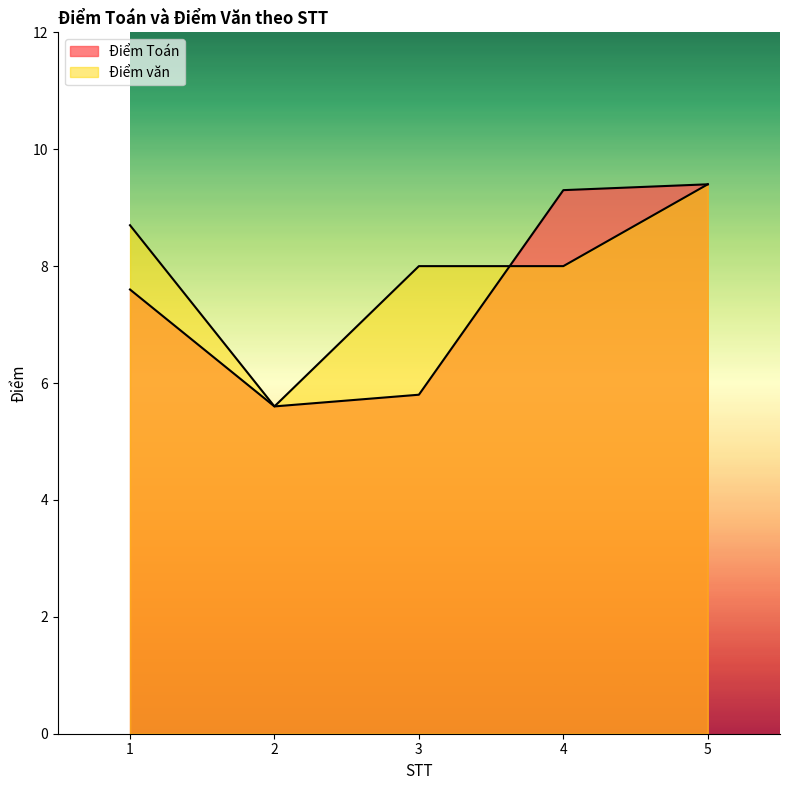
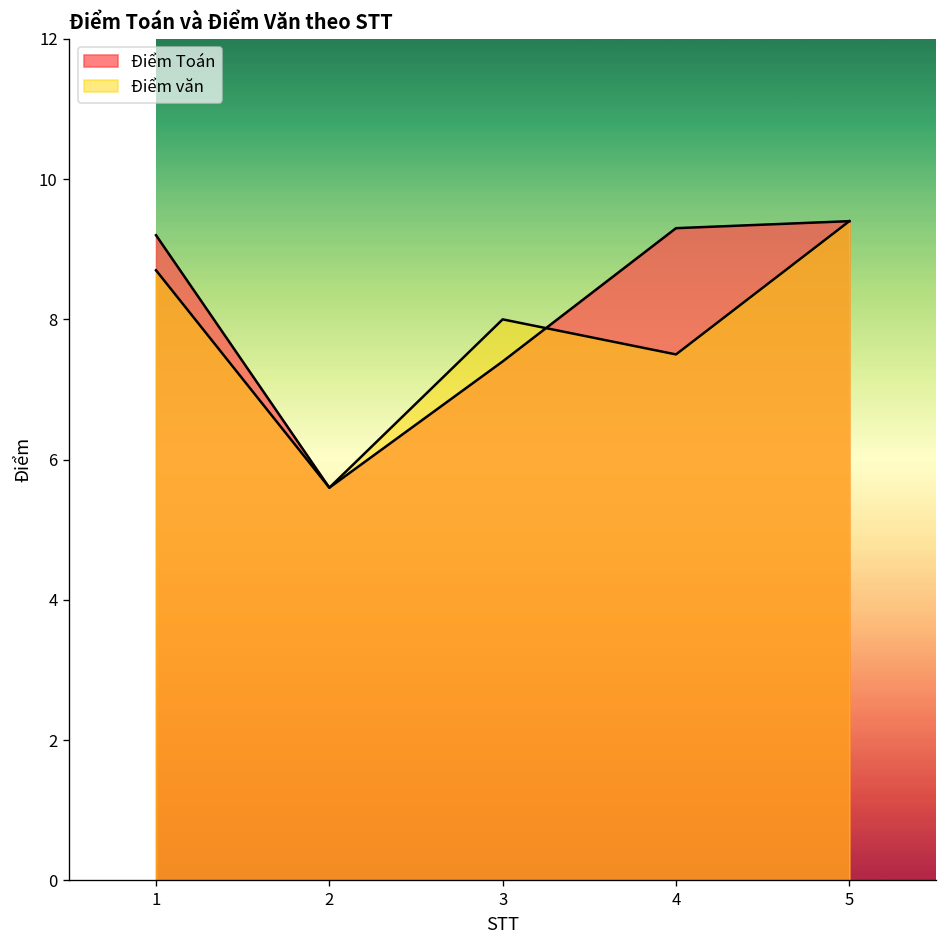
  {
    "Điểm Toán": {
-     "1": 7.6,
-     "3": 5.8,
+     "1": 9.2,
+     "3": 7.4,
      "4": 9.3
    },
    "Điểm văn": {
      "1": 8.7,
      "3": 8.0,
-     "4": 8.0
+     "4": 7.5
    }
  }
